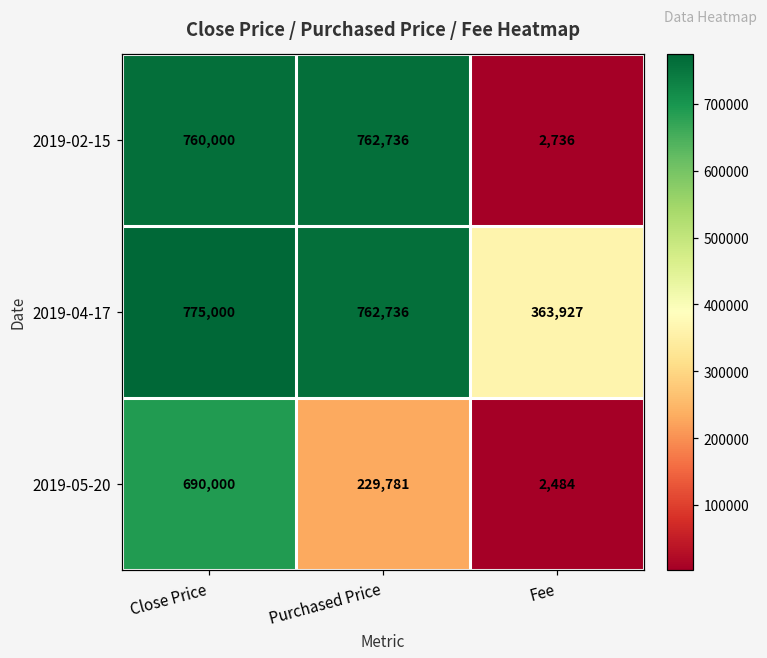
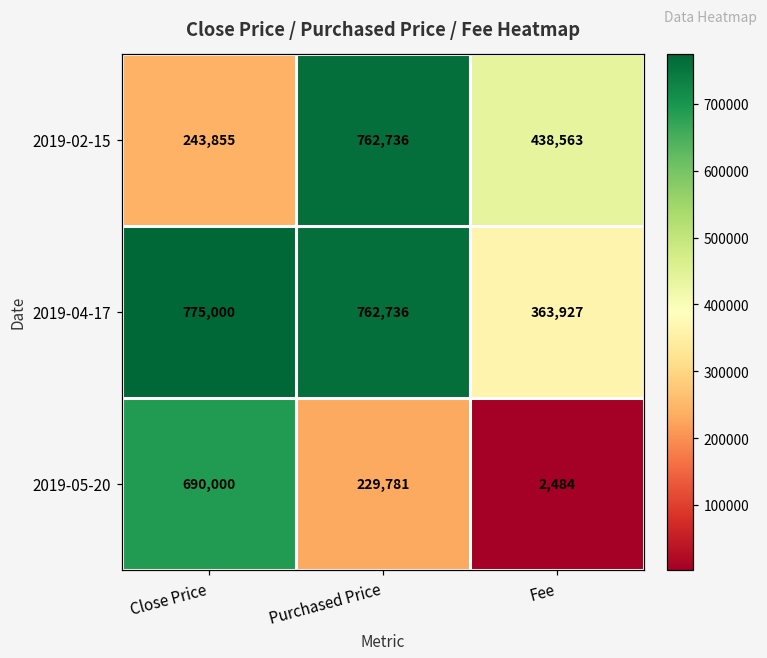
  {
    "2019-02-15": {
-     "Close Price": "760,000",
+     "Close Price": "243,855",
      "Purchased Price": "762,736",
-     "Fee": "2,736"
+     "Fee": "438,563"
    },
    "2019-04-17": {
      "Close Price": "775,000",
      "Purchased Price": "762,736",
      "Fee": "363,927"
    },
    "2019-05-20": {
      "Close Price": "690,000",
      "Purchased Price": "229,781",
      "Fee": "2,484"
    }
  }
